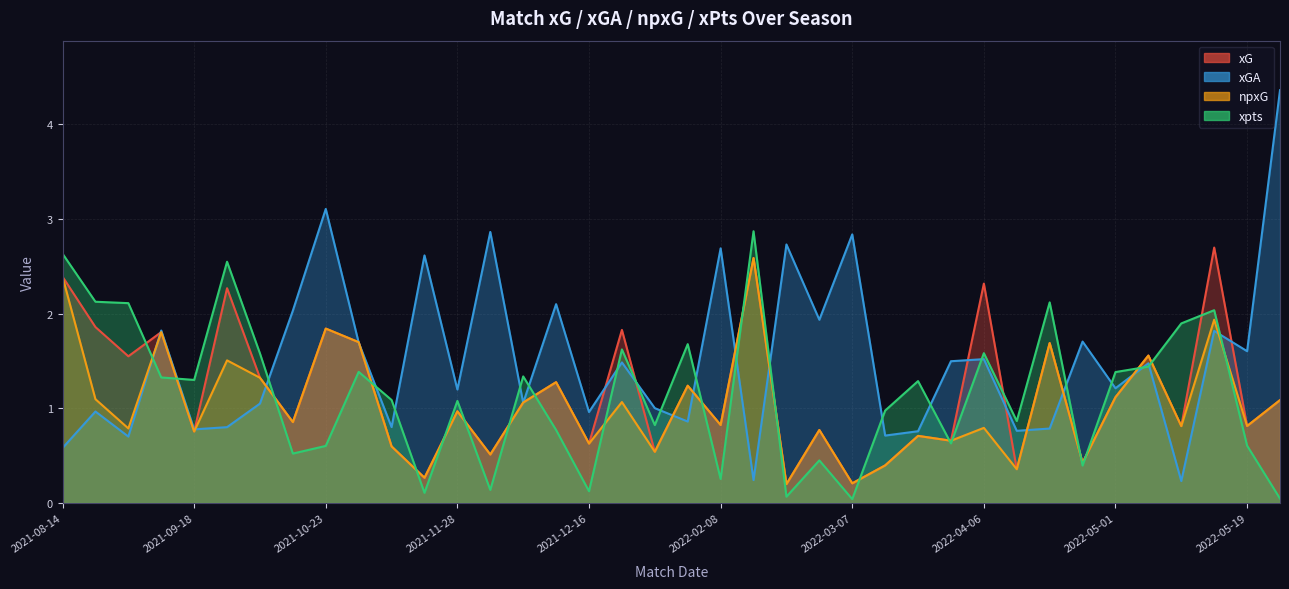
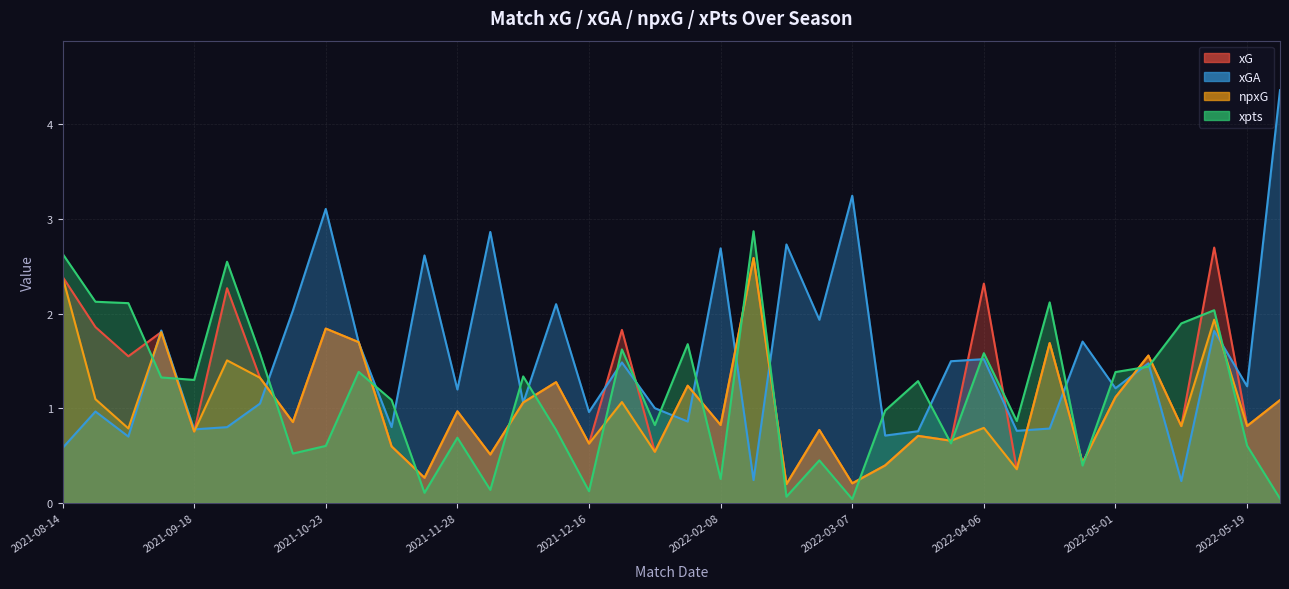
  {
    "xGA": {
      "2021-08-14": 0.6,
      "2021-10-23": 3.1,
      "2021-11-28": 1.2,
      "2021-12-16": 1.0,
      "2022-02-08": 2.7,
-     "2022-03-07": 2.8,
+     "2022-03-07": 3.2,
      "2022-04-06": 1.5,
      "2022-05-01": 1.2,
-     "2022-05-19": 1.6
+     "2022-05-19": 1.2
    },
    "xpts": {
      "2021-08-14": 2.6,
      "2021-09-18": 1.3,
      "2021-10-23": 0.6,
-     "2021-11-28": 1.1,
+     "2021-11-28": 0.7,
      "2021-12-16": 0.1,
      "2022-02-08": 0.3,
      "2022-03-07": 0.0,
      "2022-04-06": 1.6,
      "2022-05-01": 1.4,
      "2022-05-19": 0.6
    }
  }
